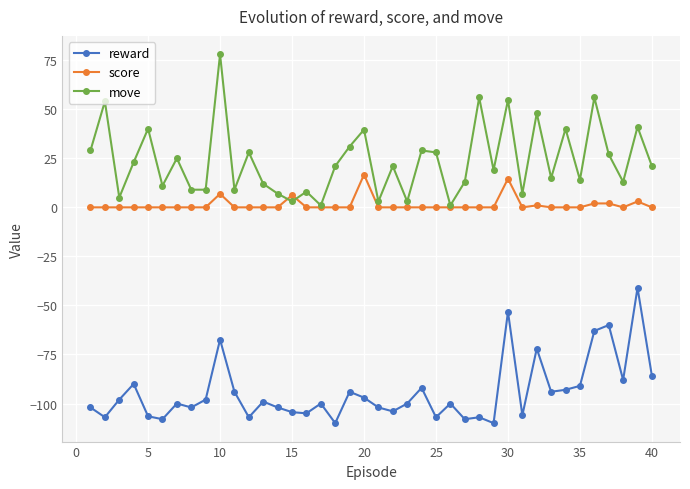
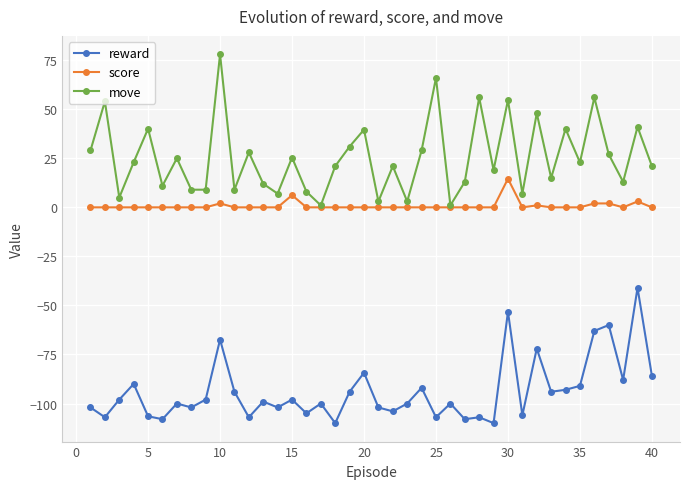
  {
    "reward": {
      "5": -107,
      "10": -67,
-     "15": -104,
-     "20": -97,
+     "15": -98,
+     "20": -84,
      "25": -107,
      "30": -53,
      "35": -91,
      "40": -86
    },
    "score": {
      "5": 0,
-     "10": 7,
+     "10": 2,
      "15": 6,
-     "20": 17,
+     "20": 0,
      "25": 0,
      "30": 15,
      "35": 0,
      "40": 0
    },
    "move": {
      "5": 40,
      "10": 78,
-     "15": 3,
+     "15": 25,
      "20": 40,
-     "25": 28,
+     "25": 66,
      "30": 55,
-     "35": 14,
+     "35": 23,
      "40": 21
    }
  }
